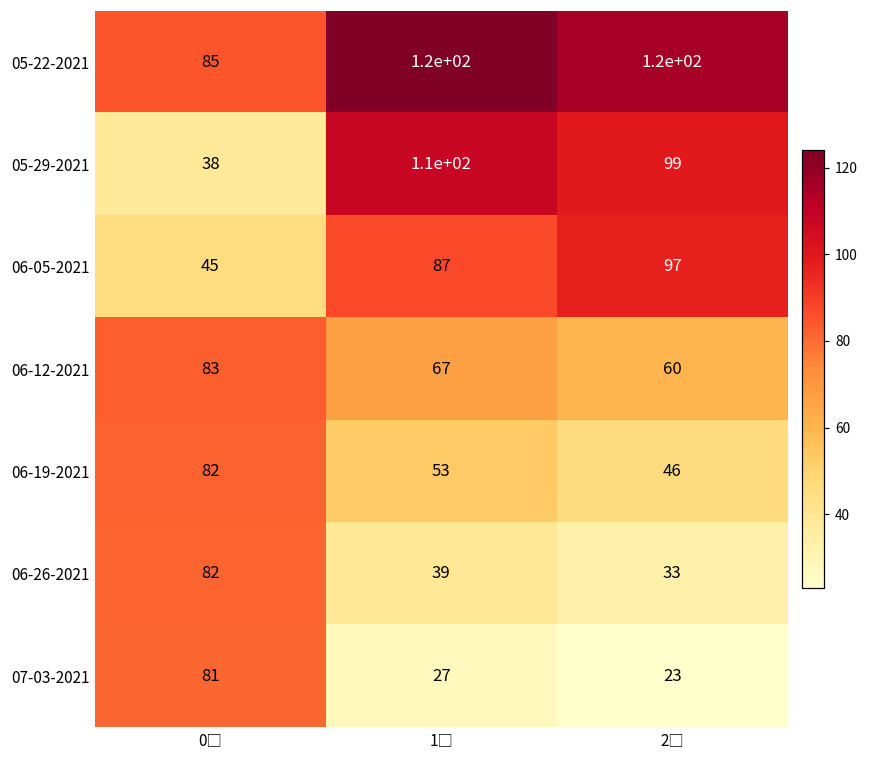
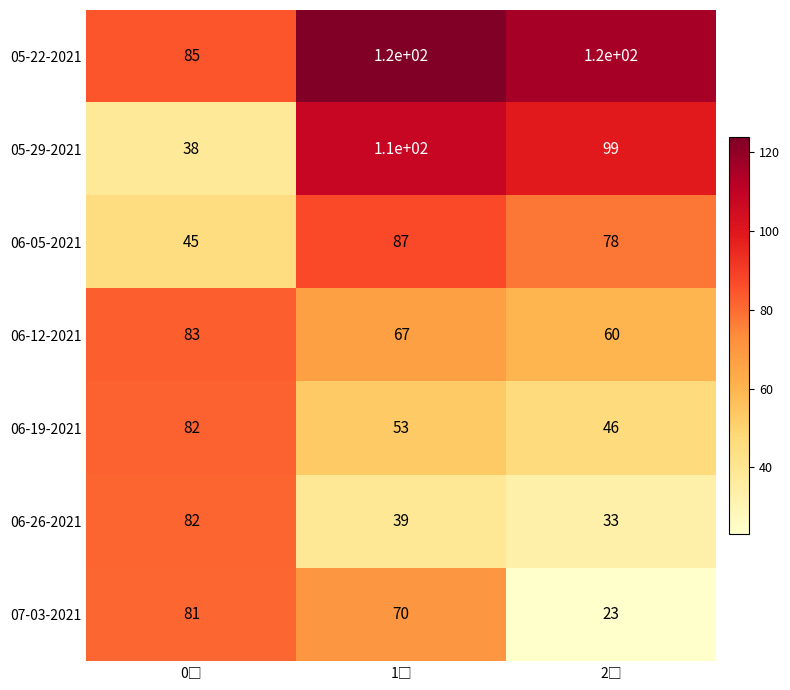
  {
    "05-22-2021": {
      "0□": "85",
      "1□": "1.2e+02",
      "2□": "1.2e+02"
    },
    "05-29-2021": {
      "0□": "38",
      "1□": "1.1e+02",
      "2□": "99"
    },
    "06-05-2021": {
      "0□": "45",
      "1□": "87",
-     "2□": "97"
+     "2□": "78"
    },
    "06-12-2021": {
      "0□": "83",
      "1□": "67",
      "2□": "60"
    },
    "06-19-2021": {
      "0□": "82",
      "1□": "53",
      "2□": "46"
    },
    "06-26-2021": {
      "0□": "82",
      "1□": "39",
      "2□": "33"
    },
    "07-03-2021": {
      "0□": "81",
-     "1□": "27",
+     "1□": "70",
      "2□": "23"
    }
  }
